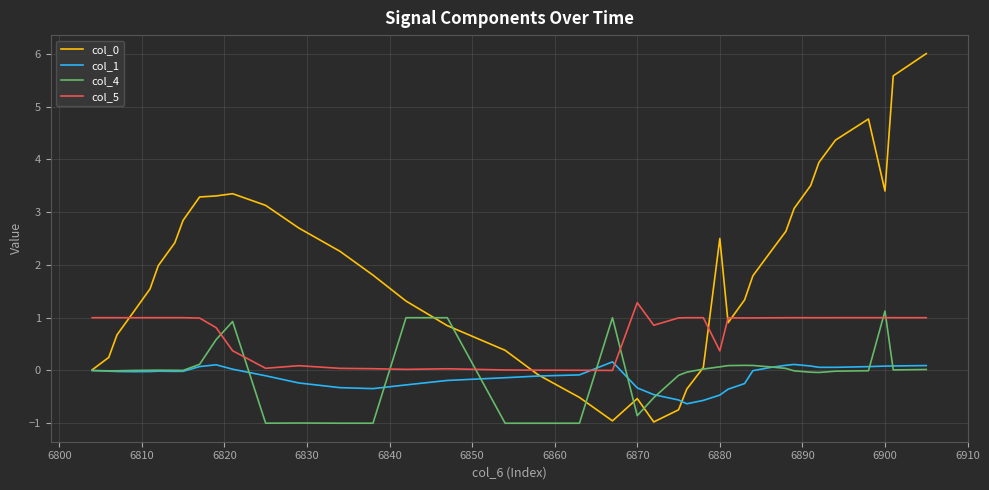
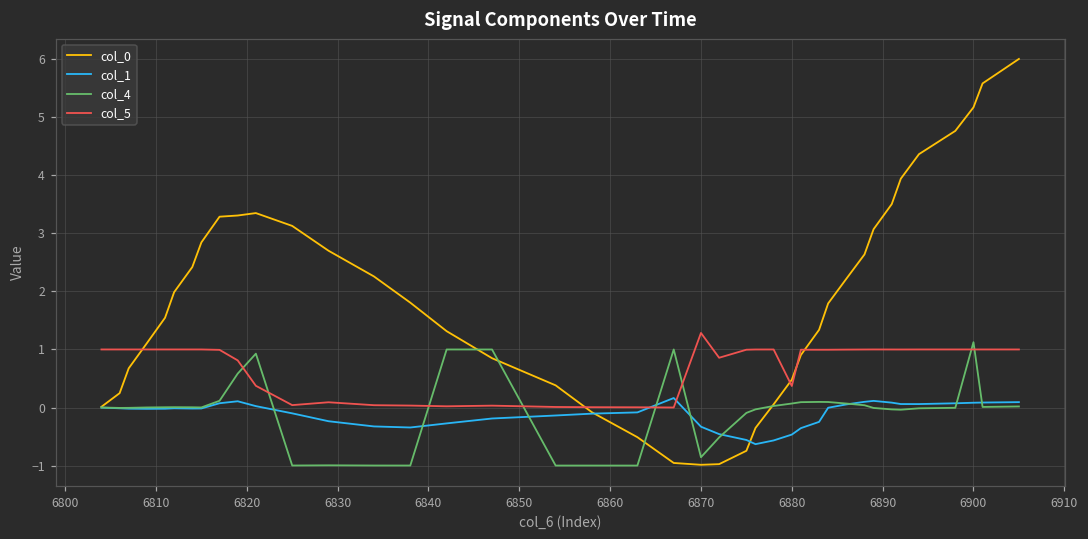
  {
    "col_0": {
-     "6870": -0.5,
-     "6880": 2.5,
-     "6900": 3.4
+     "6870": -1.0,
+     "6880": 0.5,
+     "6900": 5.2
    },
    "col_1": {
      "6870": -0.3,
      "6880": -0.5,
      "6900": 0.1
    },
    "col_4": {
      "6870": -0.9,
      "6880": 0.1,
      "6900": 1.1
    },
    "col_5": {
      "6870": 1.3,
      "6880": 0.4,
      "6900": 1.0
    }
  }
